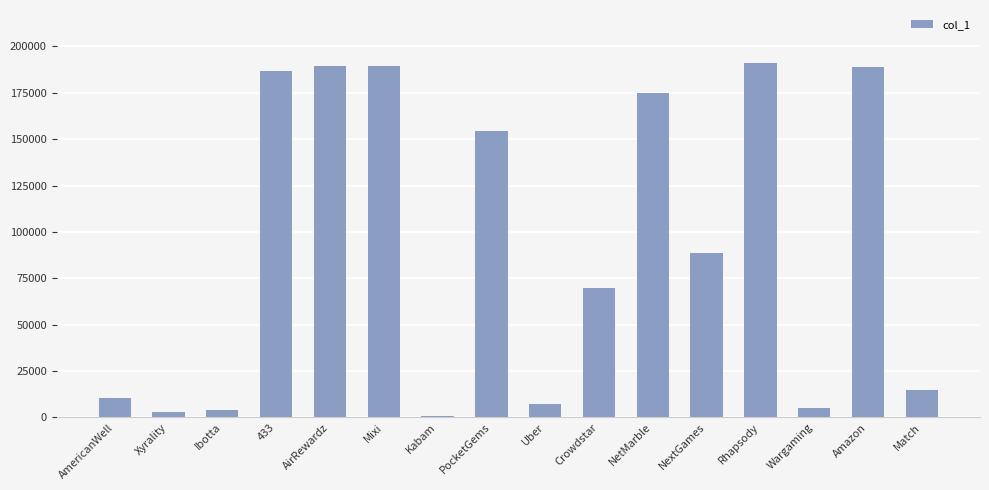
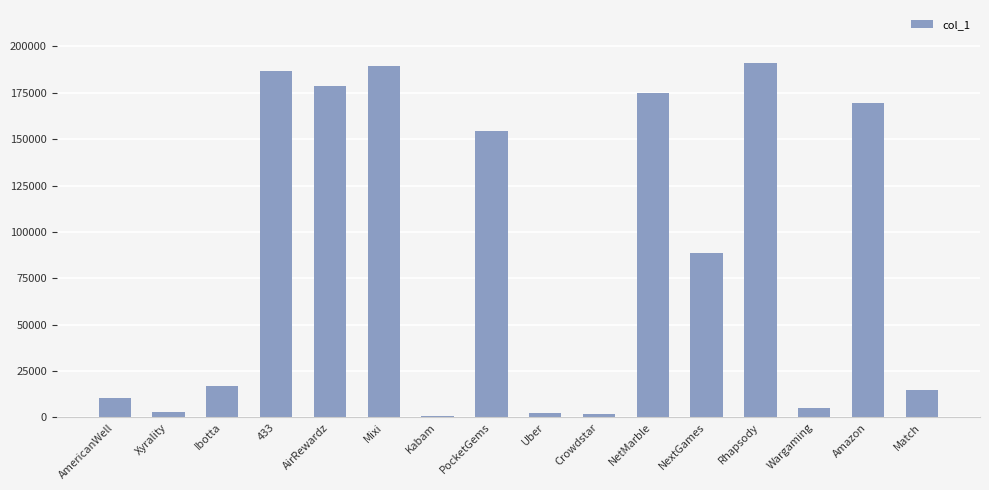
  {
    "AmericanWell": 10000,
    "Xyrality": 3000,
-   "Ibotta": 4000,
+   "Ibotta": 17000,
    "433": 187000,
-   "AirRewardz": 189000,
+   "AirRewardz": 179000,
    "Mixi": 189000,
    "PocketGems": 155000,
-   "Uber": 7000,
-   "Crowdstar": 70000,
+   "Uber": 2000,
+   "Crowdstar": 2000,
    "NetMarble": 175000,
    "NextGames": 89000,
    "Rhapsody": 191000,
    "Wargaming": 5000,
-   "Amazon": 189000,
+   "Amazon": 170000,
    "Match": 15000
  }
